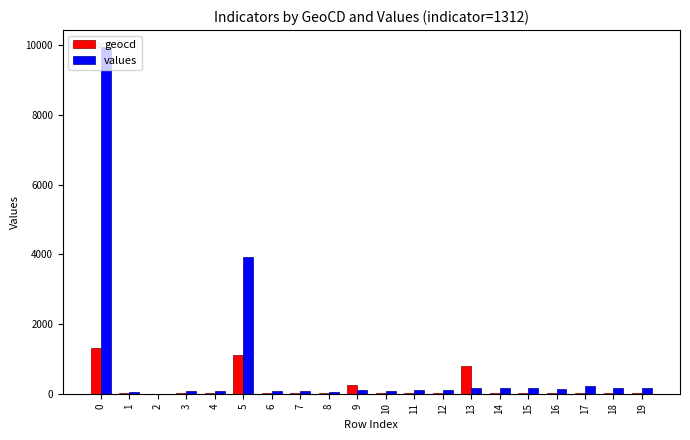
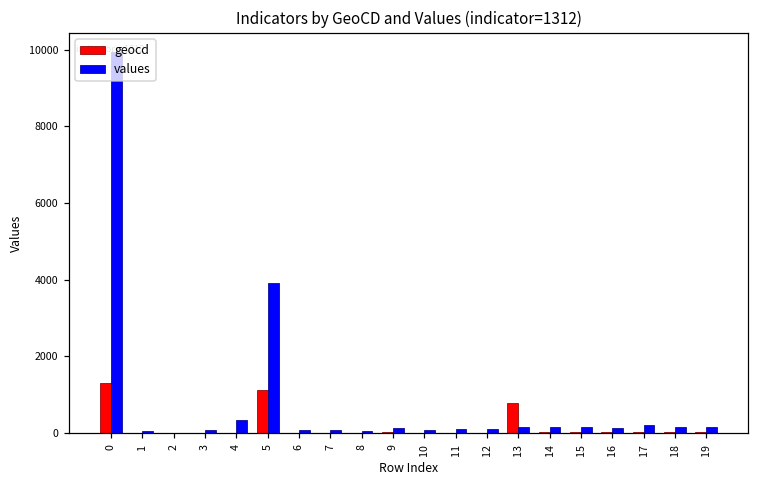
  {
    "geocd": {
      "0": 1300,
      "2": 0,
      "5": 1100,
-     "9": 200,
+     "9": 0,
      "13": 800
    },
    "values": {
      "2": 0,
-     "4": 100,
+     "4": 400,
      "5": 3900,
      "6": 100,
      "7": 100,
      "9": 100,
      "10": 100,
      "11": 100,
      "12": 100,
      "13": 200,
      "14": 200,
      "15": 200,
      "16": 100,
      "17": 200,
      "18": 200,
      "19": 200
    }
  }
